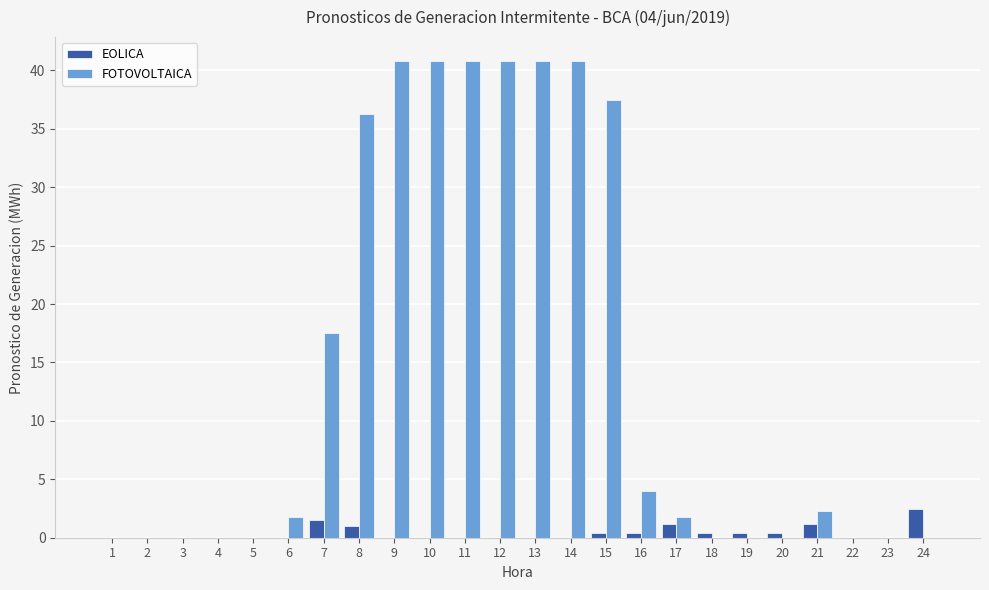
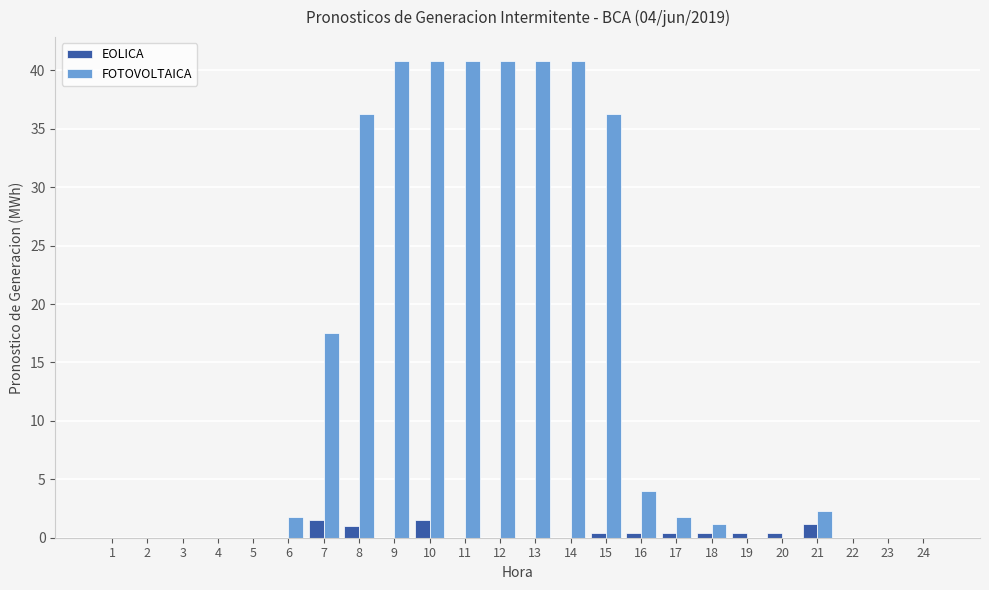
  {
    "EOLICA": {
      "1": 0.0,
      "2": 0.0,
      "3": 0.0,
      "4": 0.0,
      "5": 0.0,
      "6": 0.0,
      "7": 1.5,
      "8": 1.0,
      "9": 0.0,
-     "10": 0.0,
+     "10": 1.5,
      "11": 0.0,
      "12": 0.0,
      "13": 0.0,
      "14": 0.0,
      "15": 0.4,
      "16": 0.4,
-     "17": 1.1,
+     "17": 0.4,
      "18": 0.4,
      "19": 0.4,
      "20": 0.4,
      "21": 1.2,
      "22": 0.0,
      "23": 0.0,
-     "24": 2.5
+     "24": 0.0
    },
    "FOTOVOLTAICA": {
      "1": 0.0,
      "2": 0.0,
      "3": 0.0,
      "4": 0.0,
      "5": 0.0,
      "6": 1.8,
      "7": 17.5,
      "8": 36.3,
      "9": 40.8,
      "10": 40.8,
      "11": 40.8,
      "12": 40.8,
      "13": 40.8,
      "14": 40.8,
-     "15": 37.5,
+     "15": 36.3,
      "16": 4.0,
      "17": 1.8,
-     "18": 0.0,
+     "18": 1.2,
      "19": 0.0,
      "20": 0.0,
      "21": 2.3,
      "22": 0.0,
      "23": 0.0,
      "24": 0.0
    }
  }
